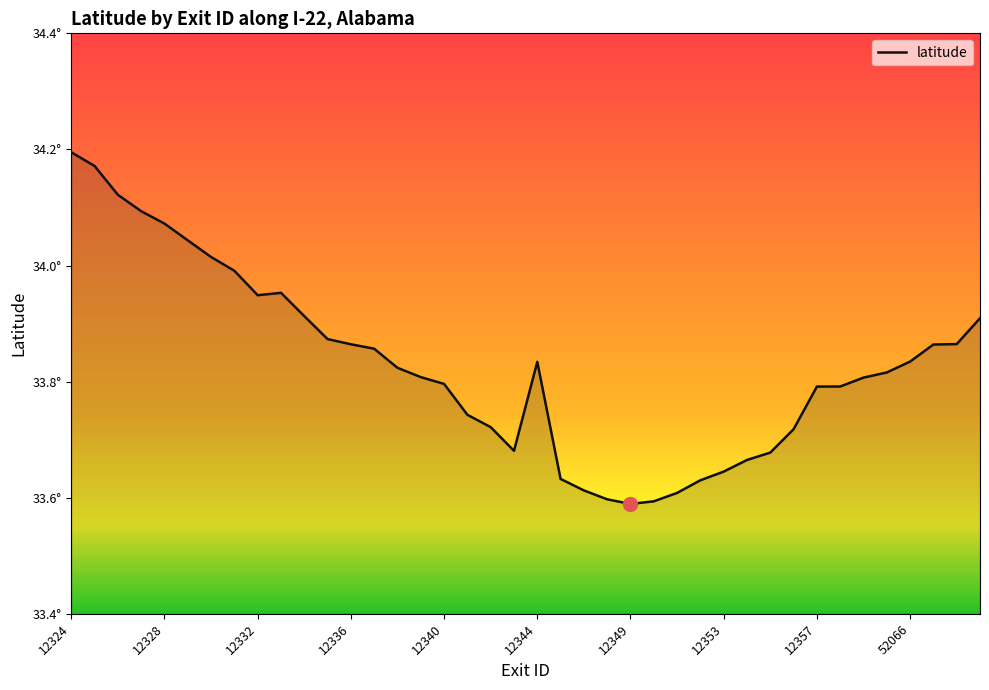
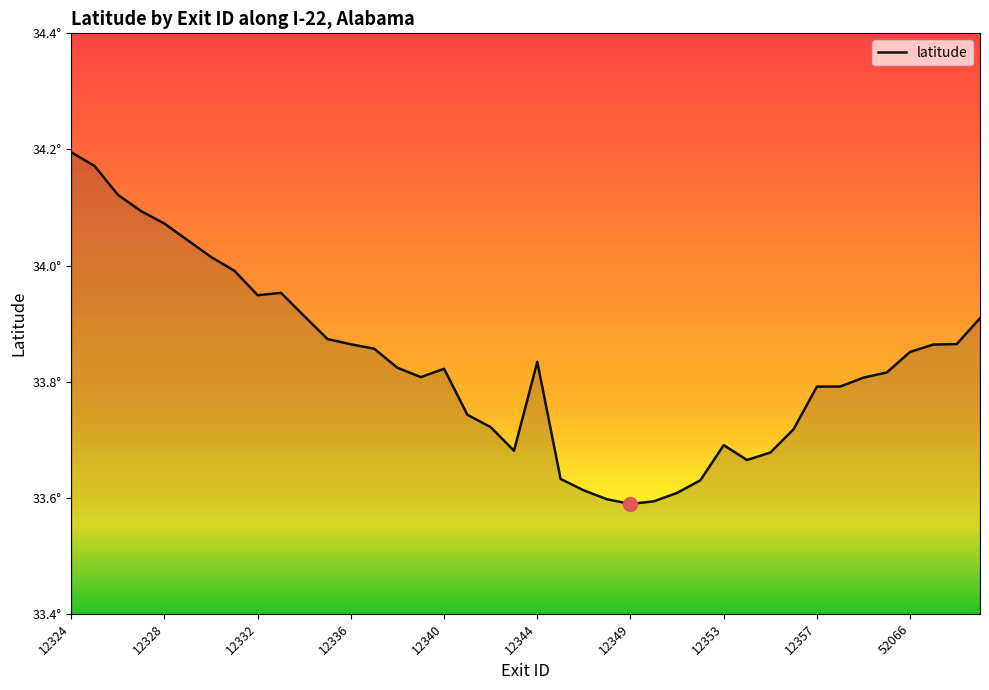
  {
    "latitude": {
      "12324": "34.20°",
      "12328": "34.07°",
      "12332": "33.95°",
      "12336": "33.86°",
-     "12340": "33.80°",
+     "12340": "33.82°",
      "12344": "33.83°",
-     "12353": "33.64°",
+     "12353": "33.69°",
      "12357": "33.79°",
-     "52066": "33.83°"
+     "52066": "33.85°"
    }
  }
